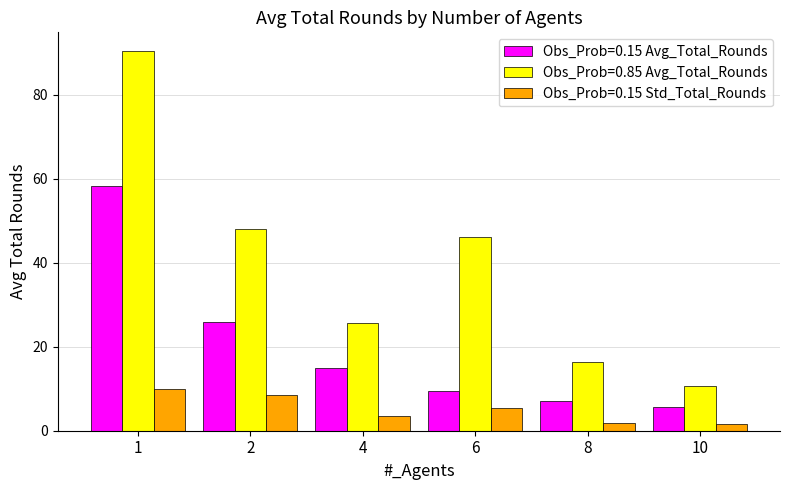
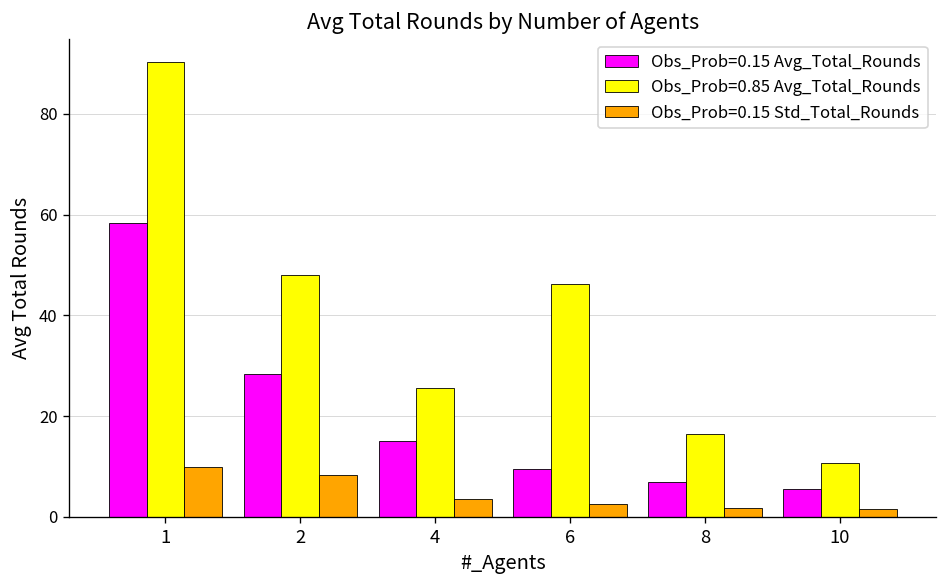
  {
    "Obs_Prob=0.15 Avg_Total_Rounds": {
      "1": 58,
-     "2": 26,
+     "2": 28,
      "4": 15,
      "6": 10,
      "8": 7,
      "10": 6
    },
    "Obs_Prob=0.85 Avg_Total_Rounds": {
      "1": 90,
      "2": 48,
      "4": 26,
      "6": 46,
      "8": 16,
      "10": 11
    },
    "Obs_Prob=0.15 Std_Total_Rounds": {
      "1": 10,
      "2": 8,
      "4": 4,
-     "6": 5,
+     "6": 3,
      "8": 2,
      "10": 2
    }
  }
